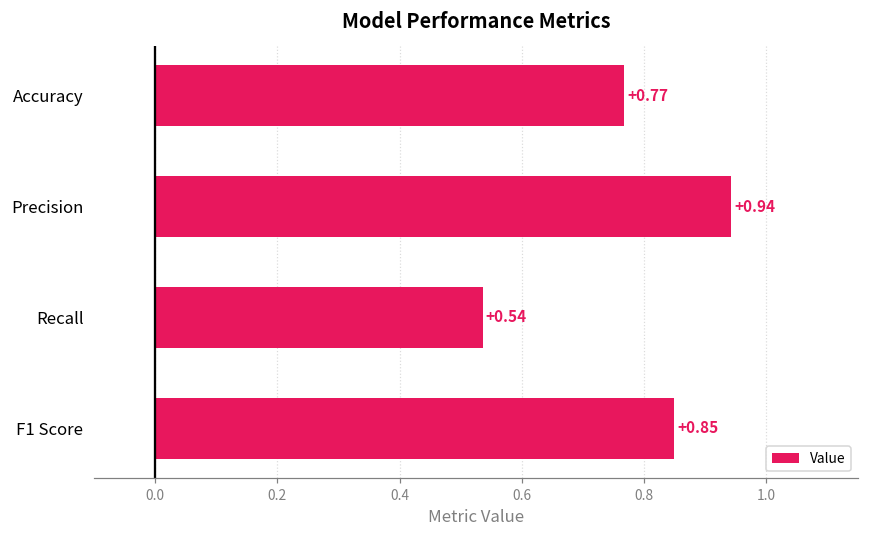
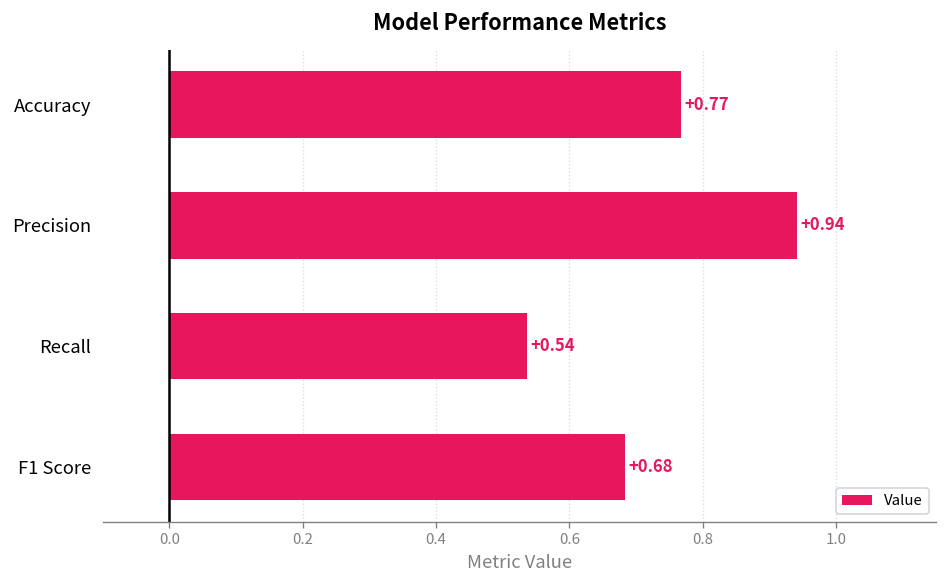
  {
    "Accuracy": "+0.77",
    "Precision": "+0.94",
    "Recall": "+0.54",
-   "F1 Score": "+0.85"
+   "F1 Score": "+0.68"
  }
